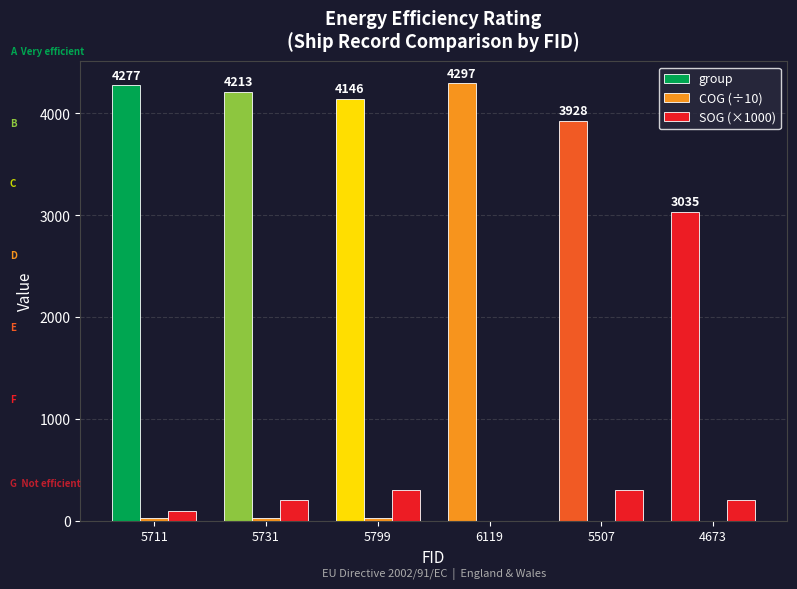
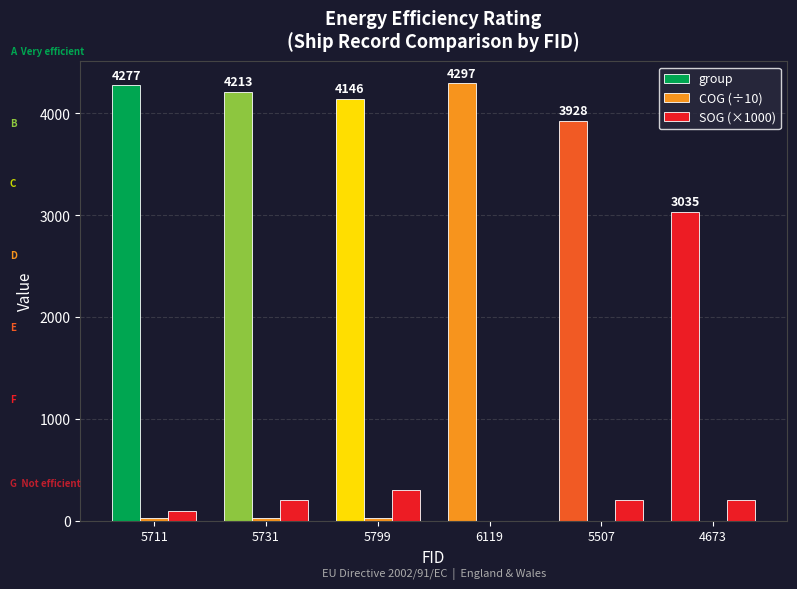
  {
    "group": {
      "5711": 4277,
      "5731": 4213,
      "5799": 4146,
      "6119": 4297,
      "5507": 3928,
      "4673": 3035
    },
    "COG (÷10)": {
      "5711": 30,
      "5731": 30,
      "5799": 30,
      "6119": 0,
      "5507": 0,
      "4673": 0
    },
    "SOG (×1000)": {
      "5711": 100,
      "5731": 200,
      "5799": 300,
      "6119": 0,
-     "5507": 300,
+     "5507": 200,
      "4673": 200
    }
  }
